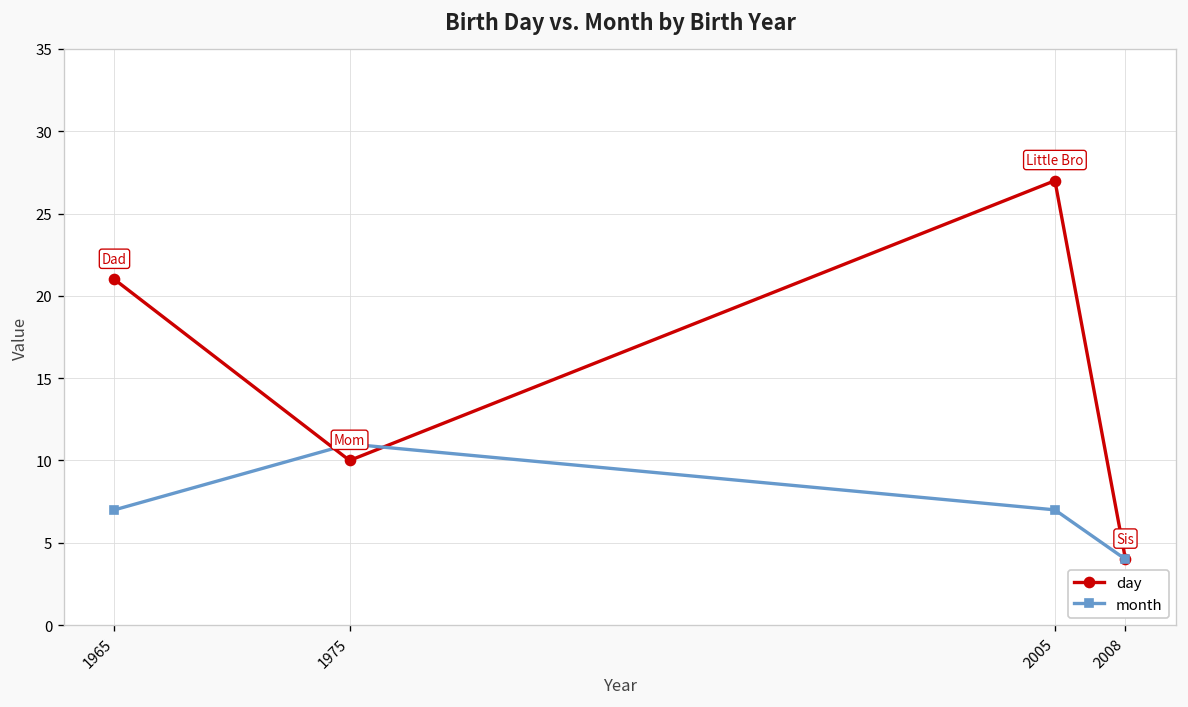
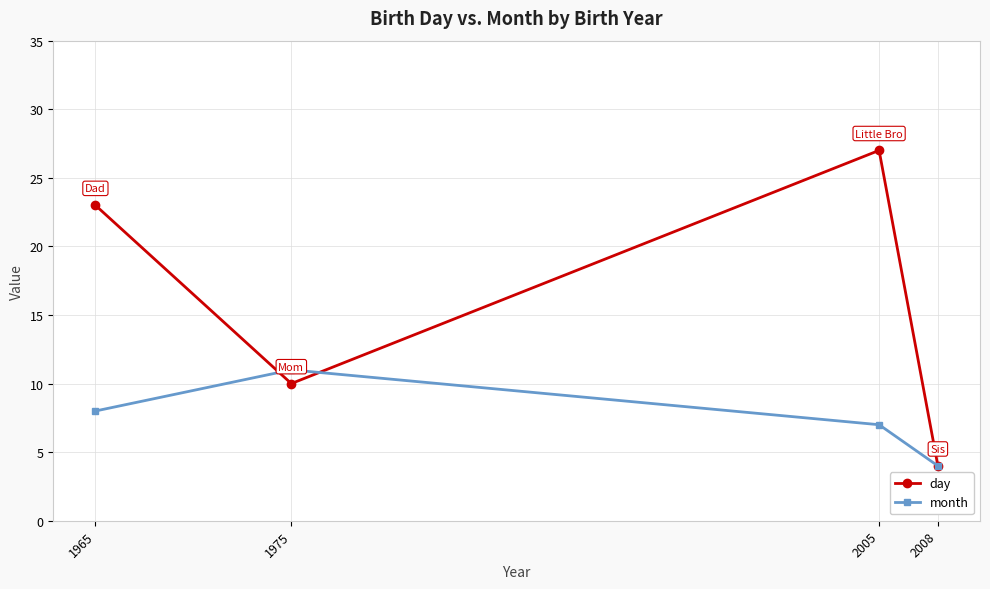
  {
    "day": {
-     "1965": 21,
+     "1965": 23,
      "1975": 10,
      "2005": 27
    },
    "month": {
-     "1965": 7,
+     "1965": 8,
      "2005": 7
    }
  }
